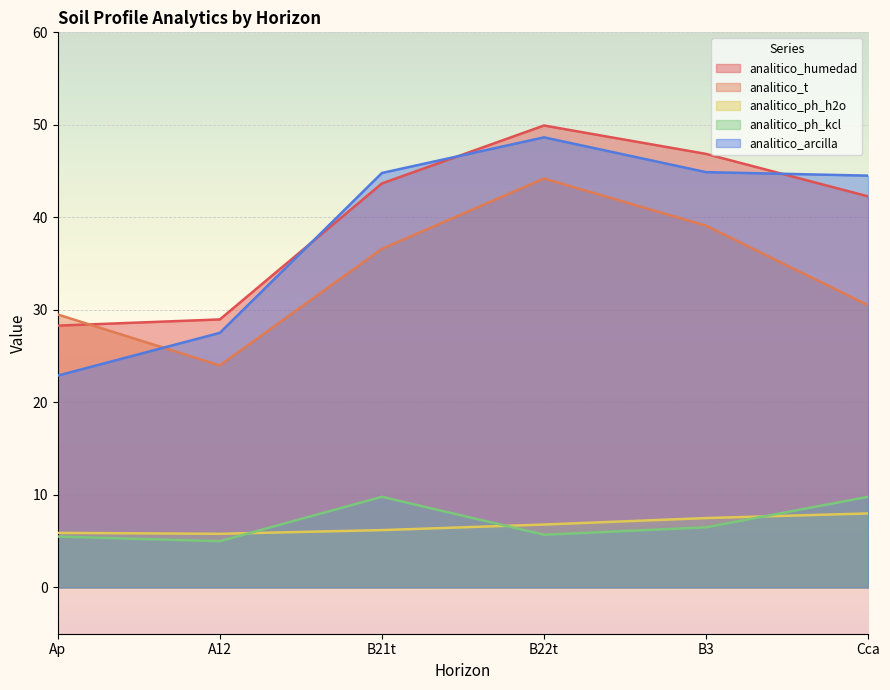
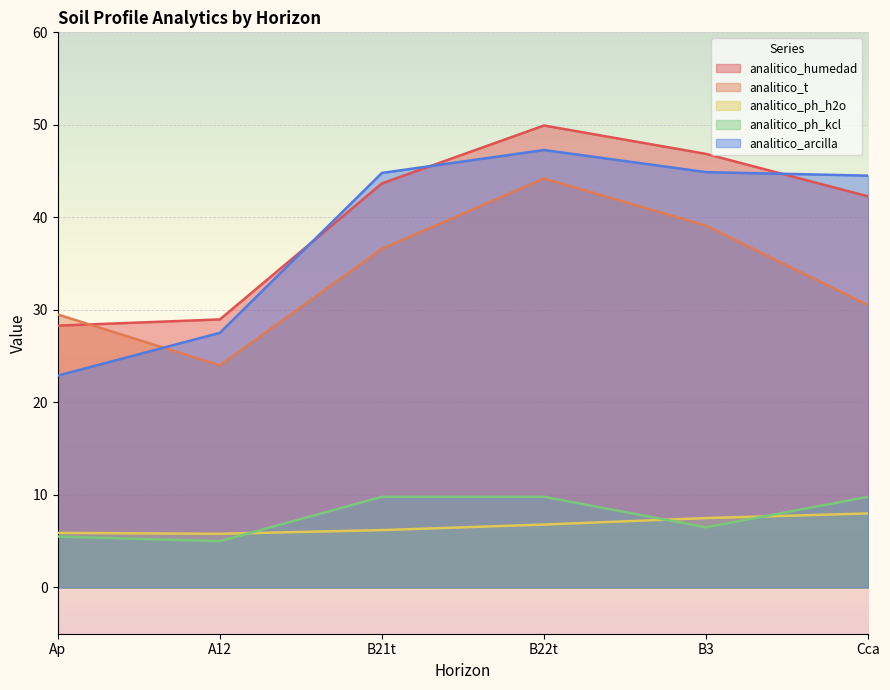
  {
    "analitico_ph_kcl": {
      "Ap": 6,
      "A12": 5,
      "B21t": 10,
-     "B22t": 6,
+     "B22t": 10,
      "B3": 7,
      "Cca": 10
    },
    "analitico_arcilla": {
      "Ap": 23,
      "A12": 28,
      "B21t": 45,
-     "B22t": 49,
+     "B22t": 47,
      "B3": 45,
      "Cca": 45
    }
  }
